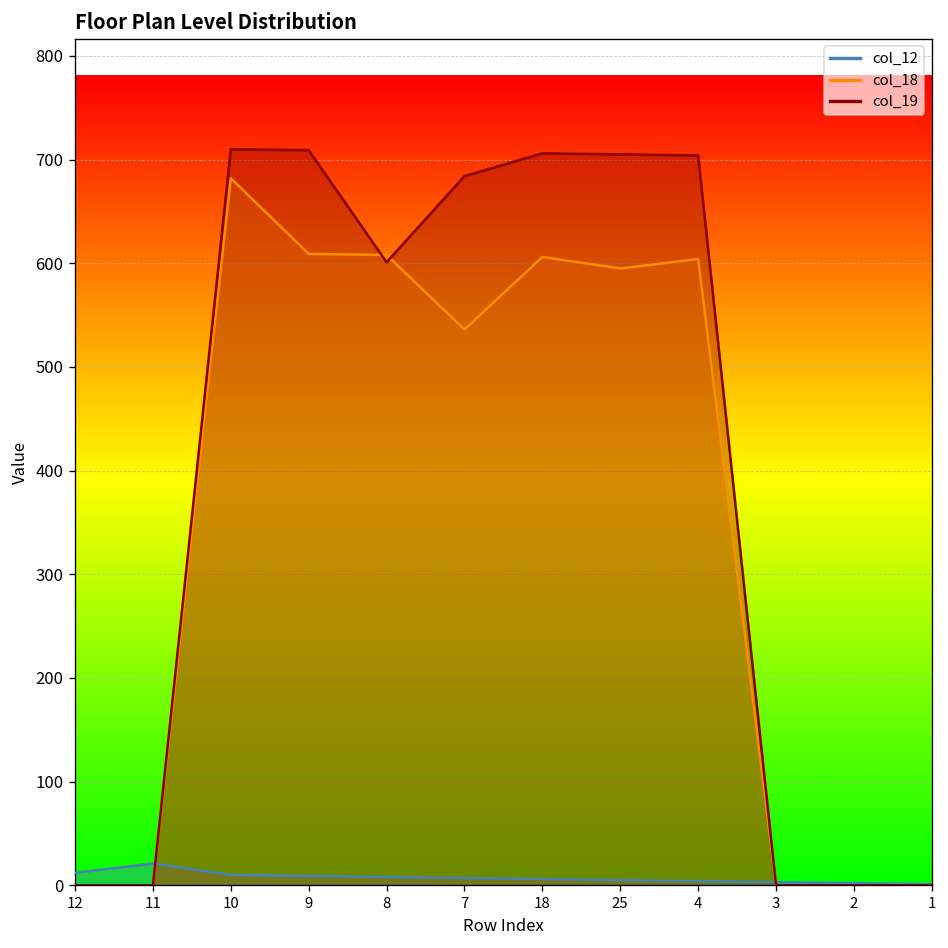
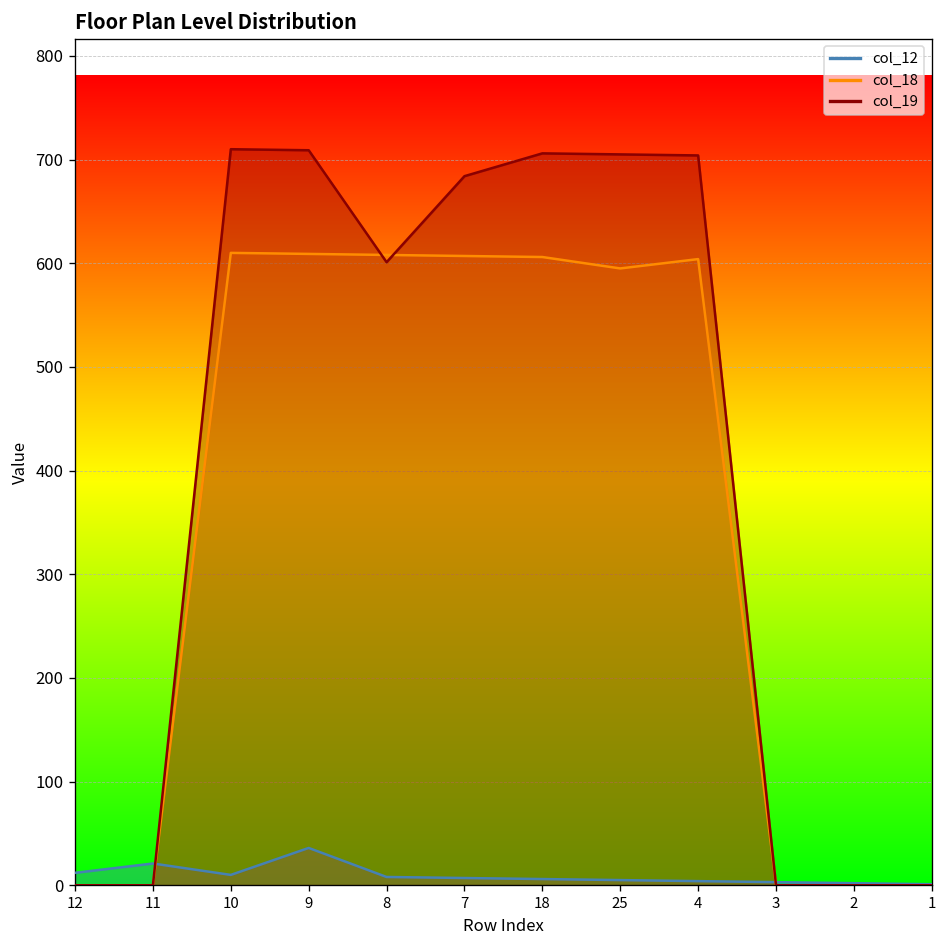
  {
    "col_12": {
      "12": 10,
      "11": 20,
      "10": 10,
-     "9": 10,
+     "9": 40,
      "8": 10,
      "7": 10,
      "18": 10,
      "25": 10,
      "4": 0,
      "3": 0
    },
    "col_18": {
-     "10": 680,
+     "10": 610,
      "9": 610,
      "8": 610,
-     "7": 540,
+     "7": 610,
      "18": 610,
      "25": 600,
      "4": 600
    },
    "col_19": {
      "10": 710,
      "9": 710,
      "8": 600,
      "7": 680,
      "18": 710,
      "25": 710,
      "4": 700
    }
  }
